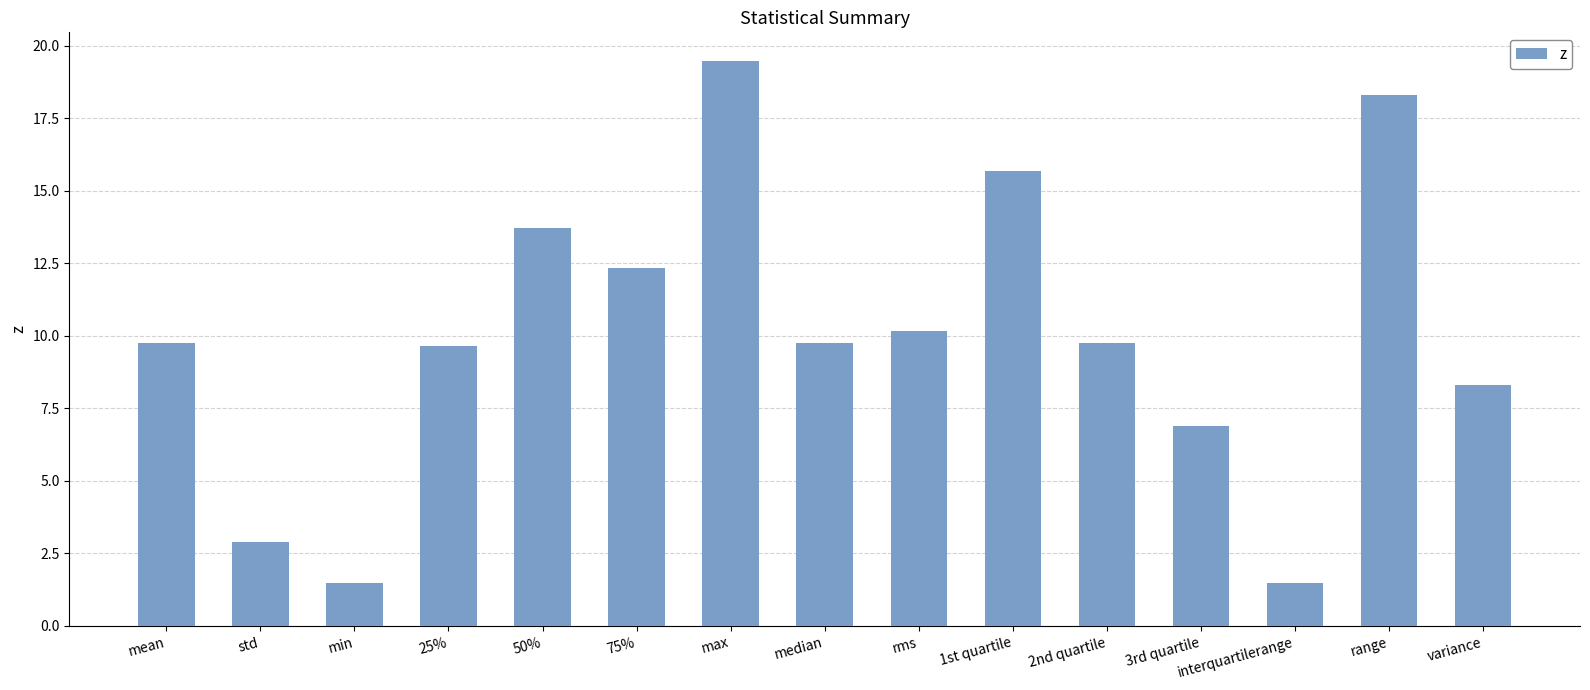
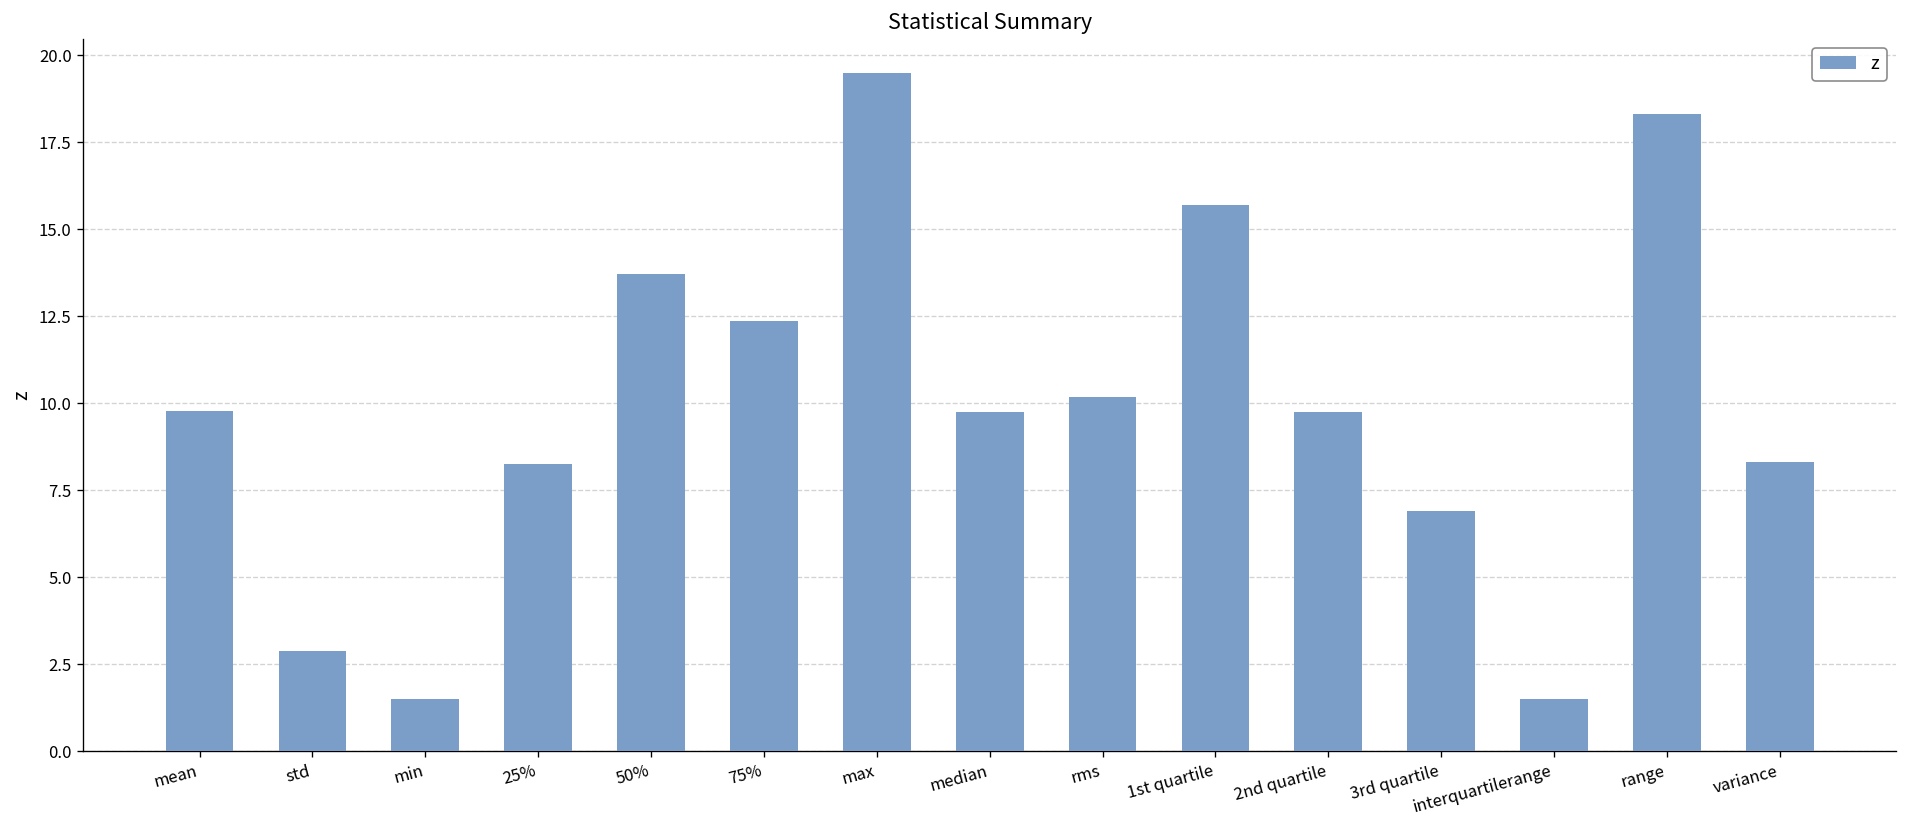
  {
    "mean": 9.8,
    "std": 2.9,
    "min": 1.5,
-   "25%": 9.7,
+   "25%": 8.3,
    "50%": 13.7,
    "75%": 12.4,
    "max": 19.5,
    "median": 9.8,
    "rms": 10.2,
    "1st quartile": 15.7,
    "2nd quartile": 9.7,
    "3rd quartile": 6.9,
    "interquartilerange": 1.5,
    "range": 18.3,
    "variance": 8.3
  }
